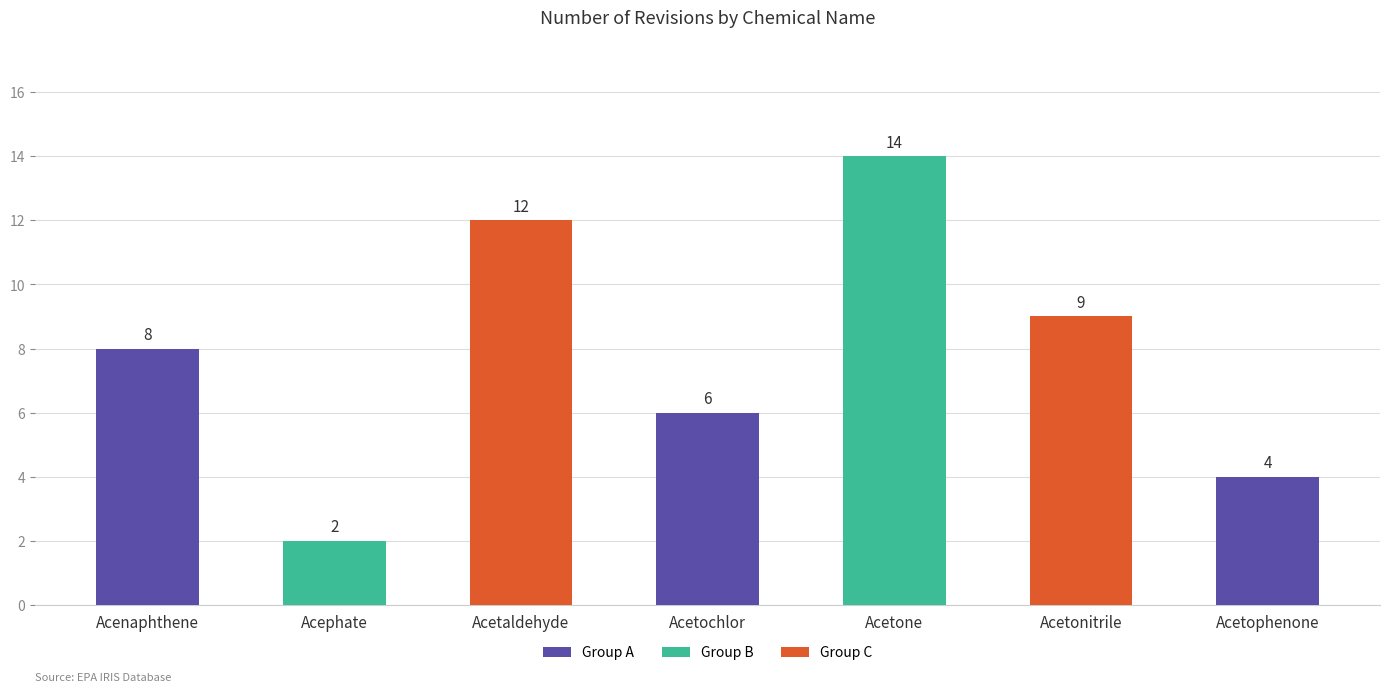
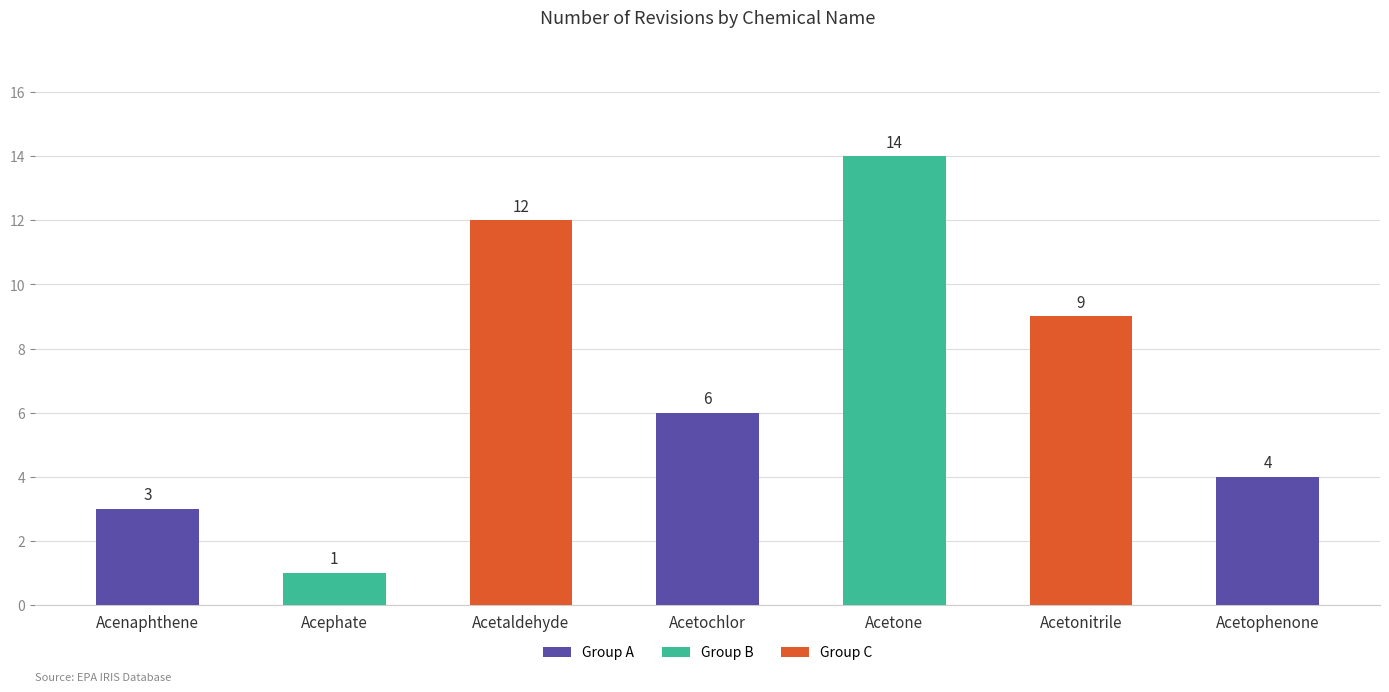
  {
-   "Acenaphthene": 8,
-   "Acephate": 2,
+   "Acenaphthene": 3,
+   "Acephate": 1,
    "Acetaldehyde": 12,
    "Acetochlor": 6,
    "Acetone": 14,
    "Acetonitrile": 9,
    "Acetophenone": 4
  }
